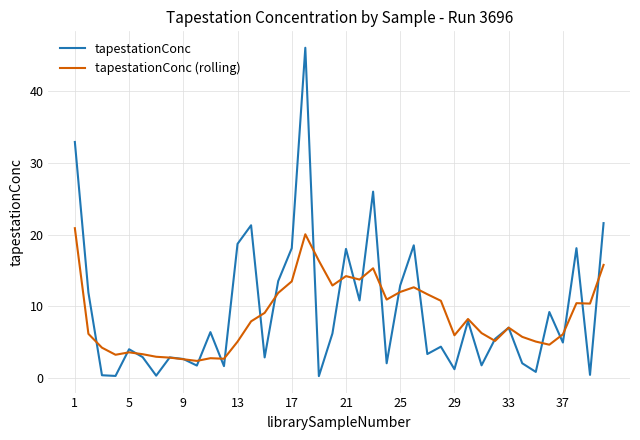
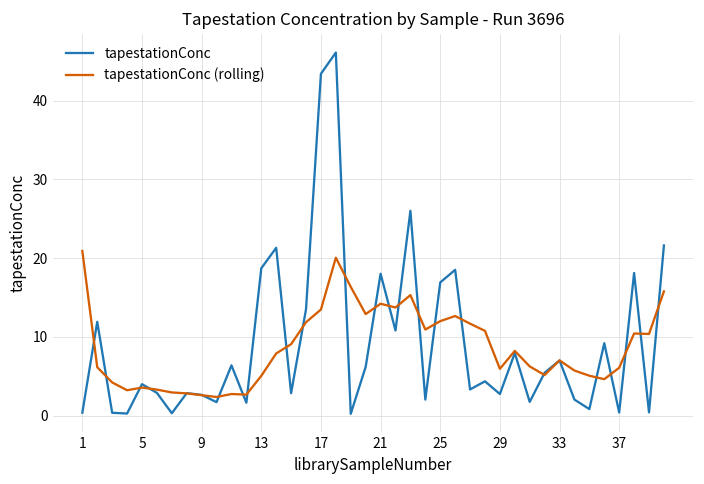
  {
    "tapestationConc": {
-     "1": 33,
+     "1": 0,
      "5": 4,
      "13": 19,
-     "17": 18,
+     "17": 43,
      "21": 18,
-     "25": 13,
-     "29": 1,
-     "37": 5
+     "25": 17,
+     "29": 3,
+     "37": 0
    },
    "tapestationConc (rolling)": {
      "1": 21,
      "5": 4,
      "13": 5,
      "17": 13,
      "21": 14,
      "25": 12,
      "29": 6,
      "37": 6
    }
  }
